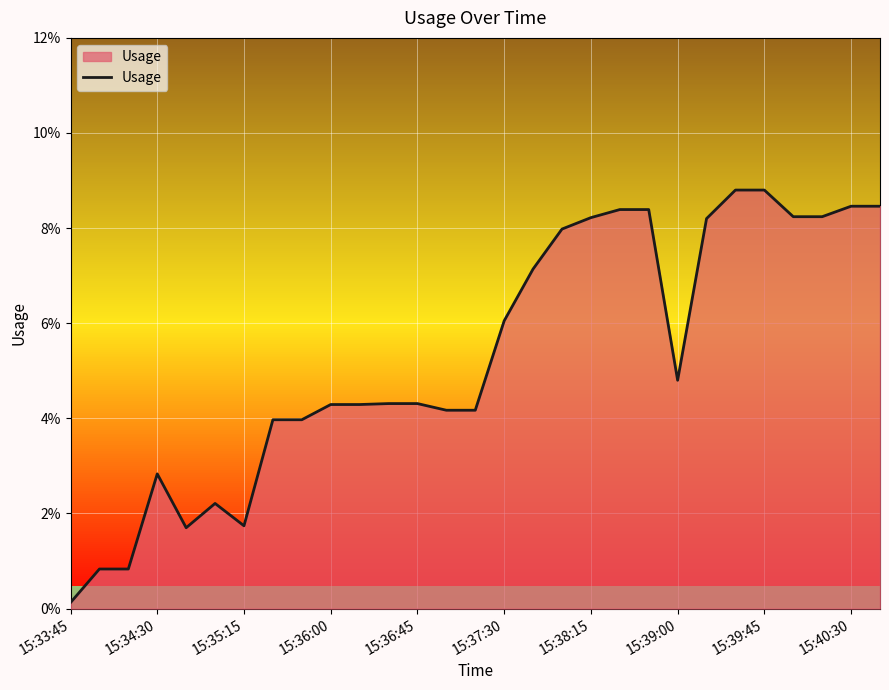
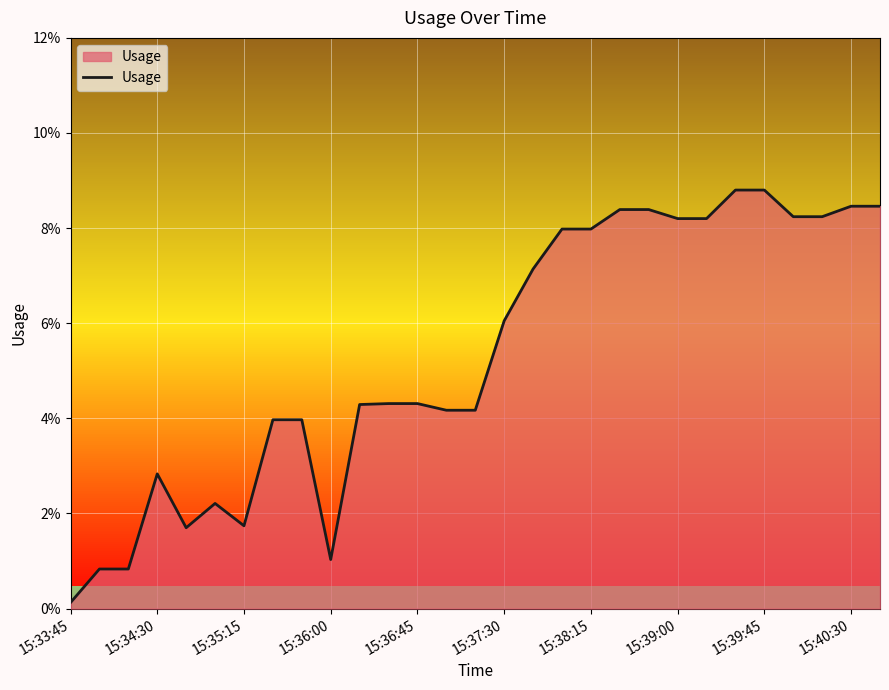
  {
    "15:33:45": "0.1%",
    "15:34:30": "2.8%",
    "15:35:15": "1.7%",
-   "15:36:00": "4.3%",
+   "15:36:00": "1.0%",
    "15:36:45": "4.3%",
    "15:37:30": "6.1%",
-   "15:38:15": "8.2%",
-   "15:39:00": "4.8%",
+   "15:38:15": "8.0%",
+   "15:39:00": "8.2%",
    "15:39:45": "8.8%",
    "15:40:30": "8.5%"
  }
